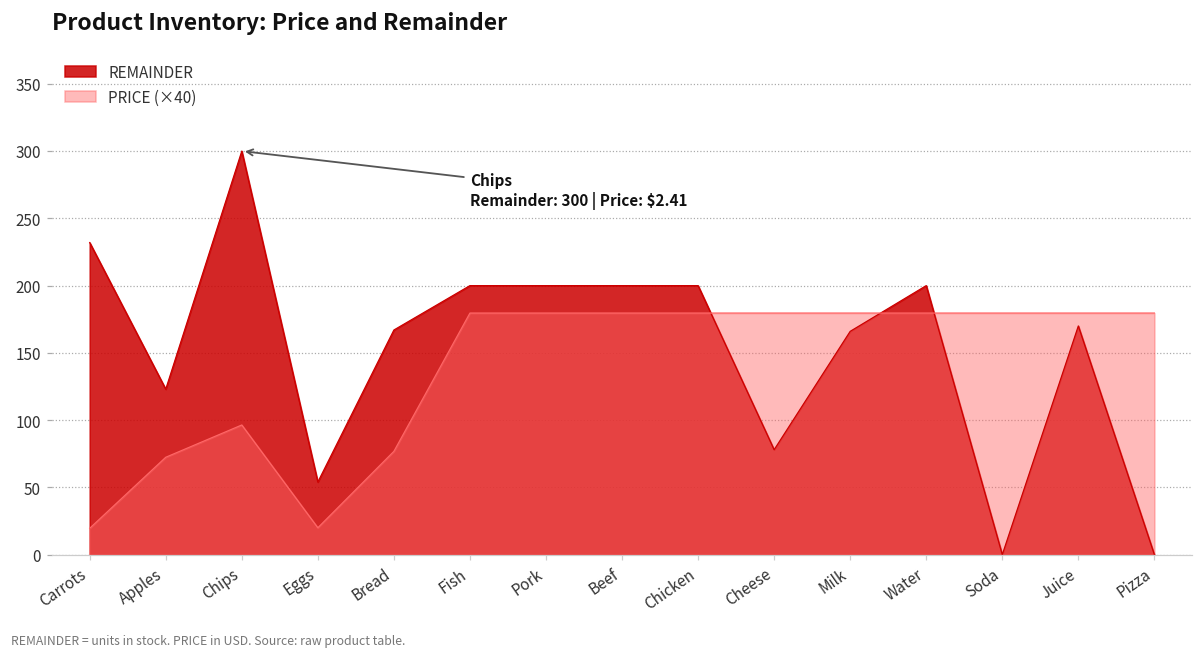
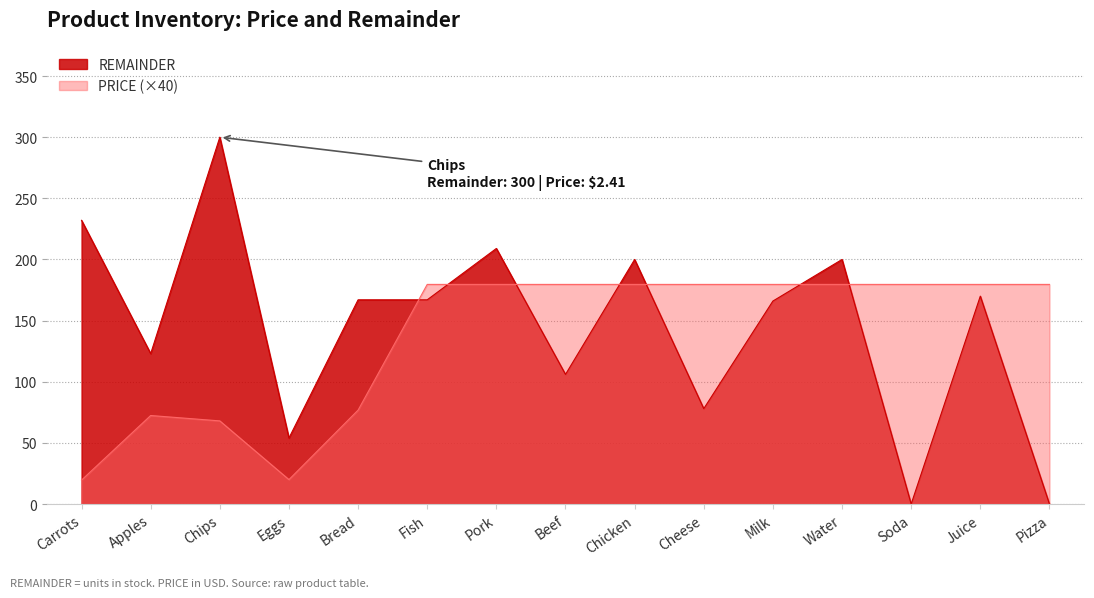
  {
    "REMAINDER": {
      "Carrots": 232,
      "Apples": 123,
      "Eggs": 54,
      "Bread": 167,
-     "Fish": 200,
-     "Pork": 200,
-     "Beef": 200,
+     "Fish": 167,
+     "Pork": 209,
+     "Beef": 106,
      "Chicken": 200,
      "Cheese": 78,
      "Milk": 166,
      "Water": 200,
      "Soda": 0,
      "Juice": 170,
      "Pizza": 0
    },
    "PRICE (×40)": {
      "Carrots": 20,
      "Apples": 72,
-     "Chips": 96,
+     "Chips": 68,
      "Eggs": 20,
      "Bread": 77,
      "Fish": 180,
      "Pork": 180,
      "Beef": 180,
      "Chicken": 180,
      "Cheese": 180,
      "Milk": 180,
      "Water": 180,
      "Soda": 180,
      "Juice": 180,
      "Pizza": 180
    }
  }
